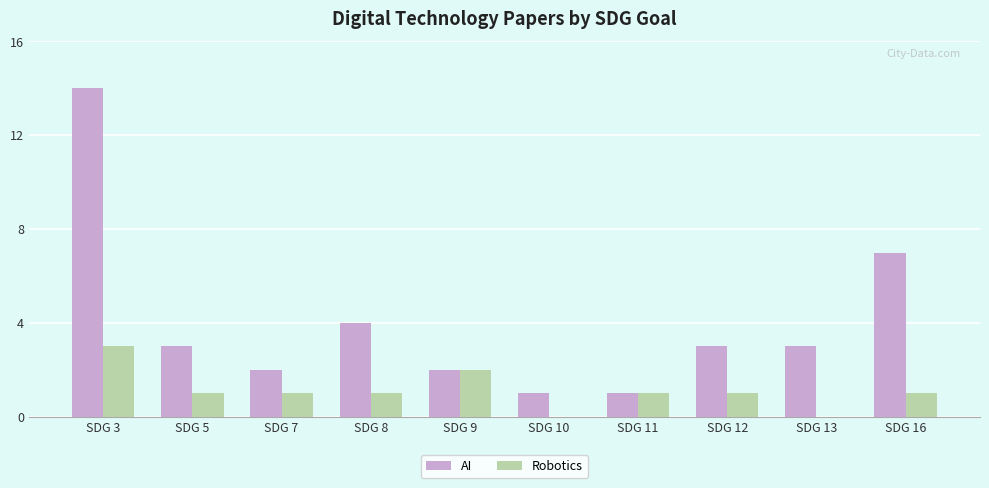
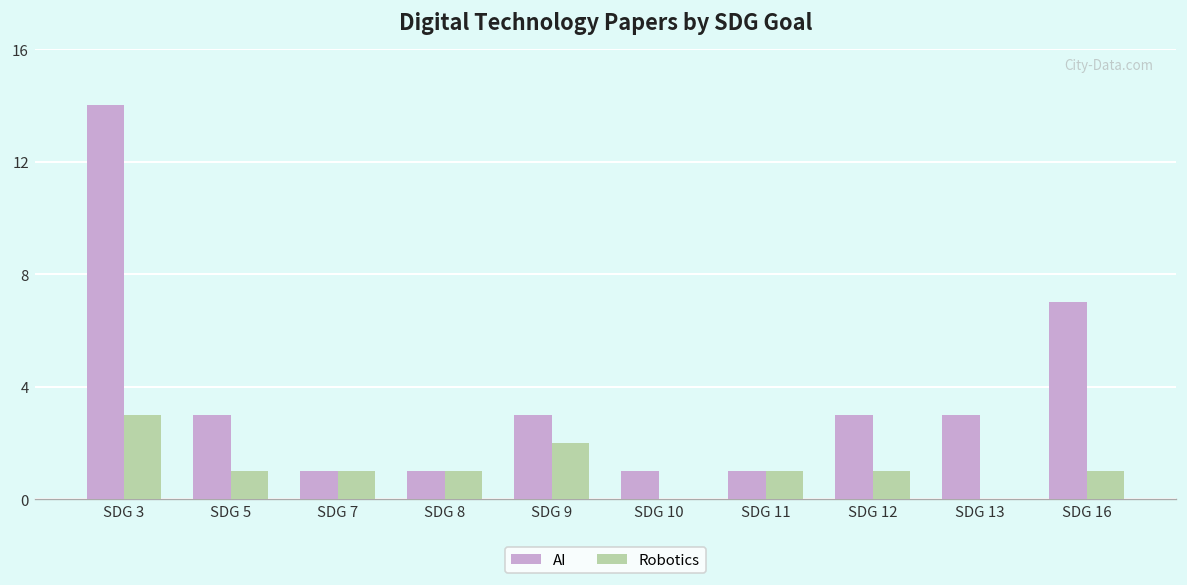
  {
    "AI": {
      "SDG 3": 14,
      "SDG 5": 3,
-     "SDG 7": 2,
-     "SDG 8": 4,
-     "SDG 9": 2,
+     "SDG 7": 1,
+     "SDG 8": 1,
+     "SDG 9": 3,
      "SDG 10": 1,
      "SDG 11": 1,
      "SDG 12": 3,
      "SDG 13": 3,
      "SDG 16": 7
    },
    "Robotics": {
      "SDG 3": 3,
      "SDG 5": 1,
      "SDG 7": 1,
      "SDG 8": 1,
      "SDG 9": 2,
      "SDG 10": 0,
      "SDG 11": 1,
      "SDG 12": 1,
      "SDG 13": 0,
      "SDG 16": 1
    }
  }
